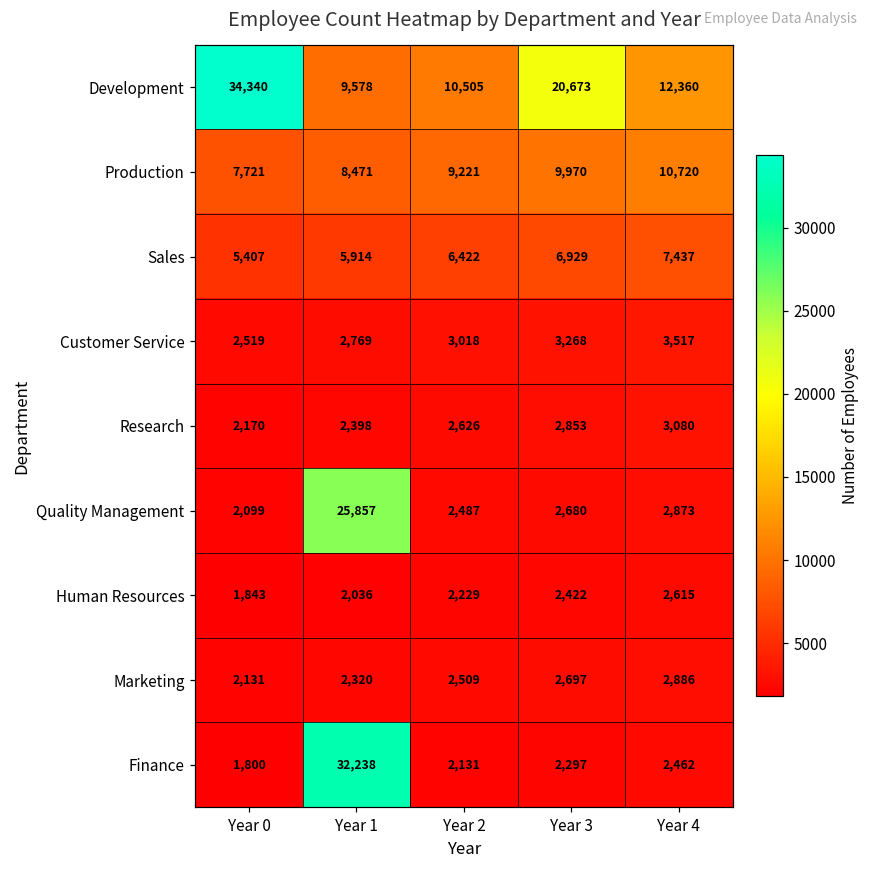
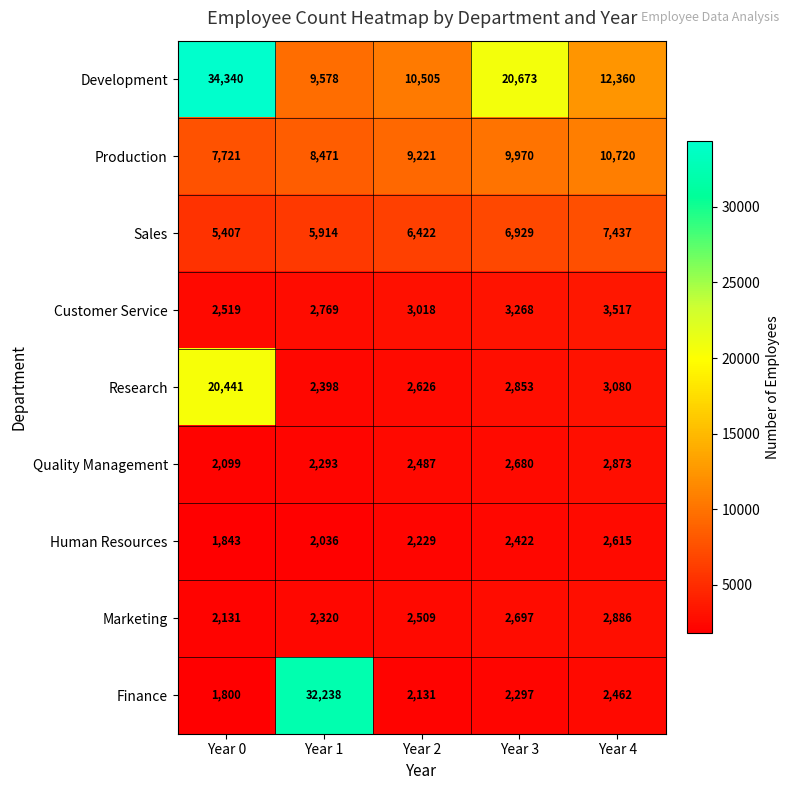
  {
    "Development": {
      "Year 0": "34,340",
      "Year 1": "9,578",
      "Year 2": "10,505",
      "Year 3": "20,673",
      "Year 4": "12,360"
    },
    "Production": {
      "Year 0": "7,721",
      "Year 1": "8,471",
      "Year 2": "9,221",
      "Year 3": "9,970",
      "Year 4": "10,720"
    },
    "Sales": {
      "Year 0": "5,407",
      "Year 1": "5,914",
      "Year 2": "6,422",
      "Year 3": "6,929",
      "Year 4": "7,437"
    },
    "Customer Service": {
      "Year 0": "2,519",
      "Year 1": "2,769",
      "Year 2": "3,018",
      "Year 3": "3,268",
      "Year 4": "3,517"
    },
    "Research": {
-     "Year 0": "2,170",
+     "Year 0": "20,441",
      "Year 1": "2,398",
      "Year 2": "2,626",
      "Year 3": "2,853",
      "Year 4": "3,080"
    },
    "Quality Management": {
      "Year 0": "2,099",
-     "Year 1": "25,857",
+     "Year 1": "2,293",
      "Year 2": "2,487",
      "Year 3": "2,680",
      "Year 4": "2,873"
    },
    "Human Resources": {
      "Year 0": "1,843",
      "Year 1": "2,036",
      "Year 2": "2,229",
      "Year 3": "2,422",
      "Year 4": "2,615"
    },
    "Marketing": {
      "Year 0": "2,131",
      "Year 1": "2,320",
      "Year 2": "2,509",
      "Year 3": "2,697",
      "Year 4": "2,886"
    },
    "Finance": {
      "Year 0": "1,800",
      "Year 1": "32,238",
      "Year 2": "2,131",
      "Year 3": "2,297",
      "Year 4": "2,462"
    }
  }
